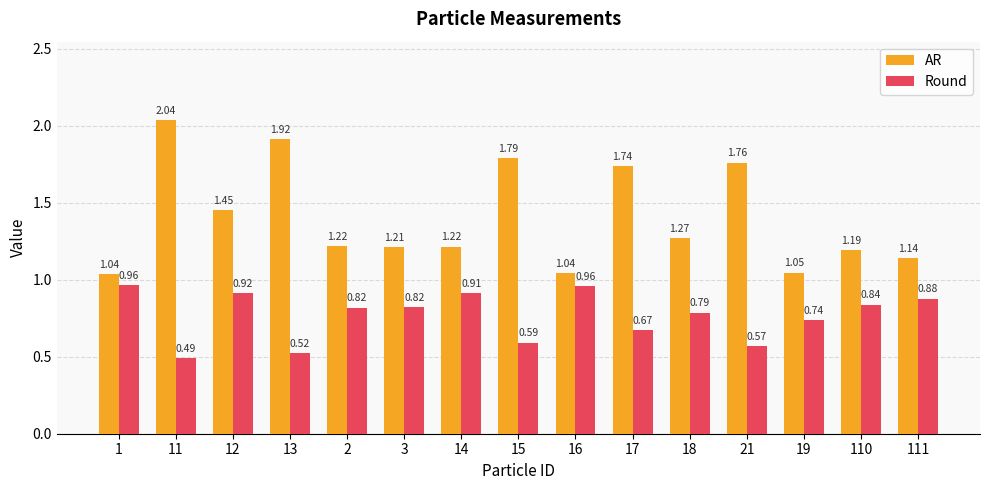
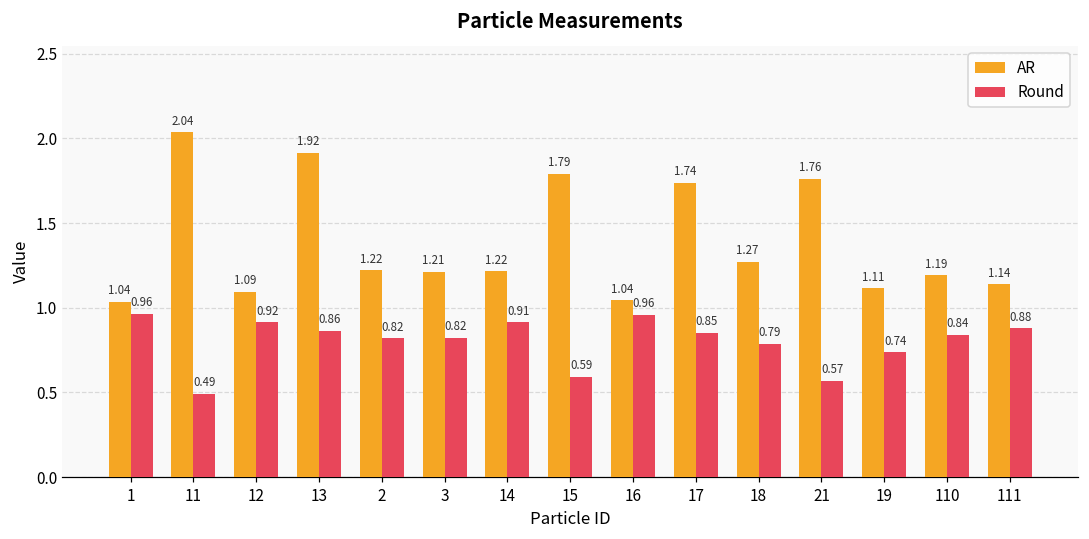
  {
    "AR": {
      "1": 1.04,
      "11": 2.04,
-     "12": 1.45,
+     "12": 1.09,
      "13": 1.92,
      "2": 1.22,
      "3": 1.21,
      "14": 1.22,
      "15": 1.79,
      "16": 1.04,
      "17": 1.74,
      "18": 1.27,
      "21": 1.76,
-     "19": 1.05,
+     "19": 1.11,
      "110": 1.19,
      "111": 1.14
    },
    "Round": {
      "1": 0.96,
      "11": 0.49,
      "12": 0.92,
-     "13": 0.52,
+     "13": 0.86,
      "2": 0.82,
      "3": 0.82,
      "14": 0.91,
      "15": 0.59,
      "16": 0.96,
-     "17": 0.67,
+     "17": 0.85,
      "18": 0.79,
      "21": 0.57,
      "19": 0.74,
      "110": 0.84,
      "111": 0.88
    }
  }
